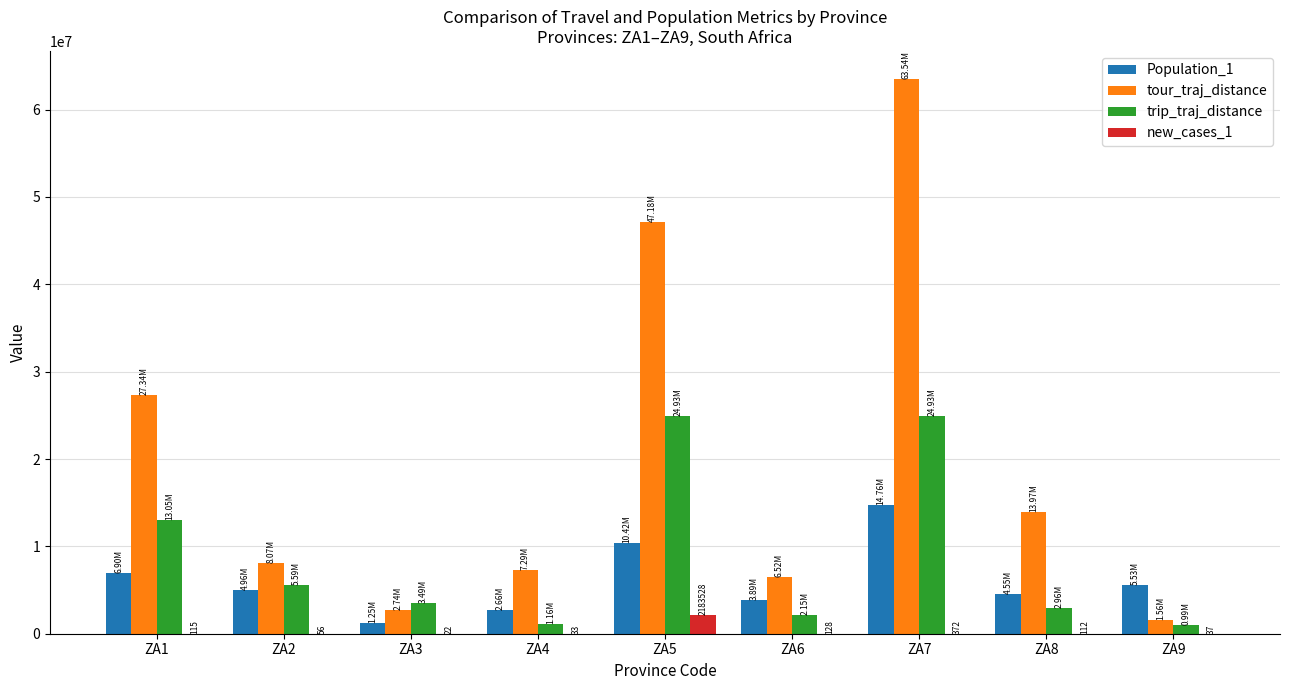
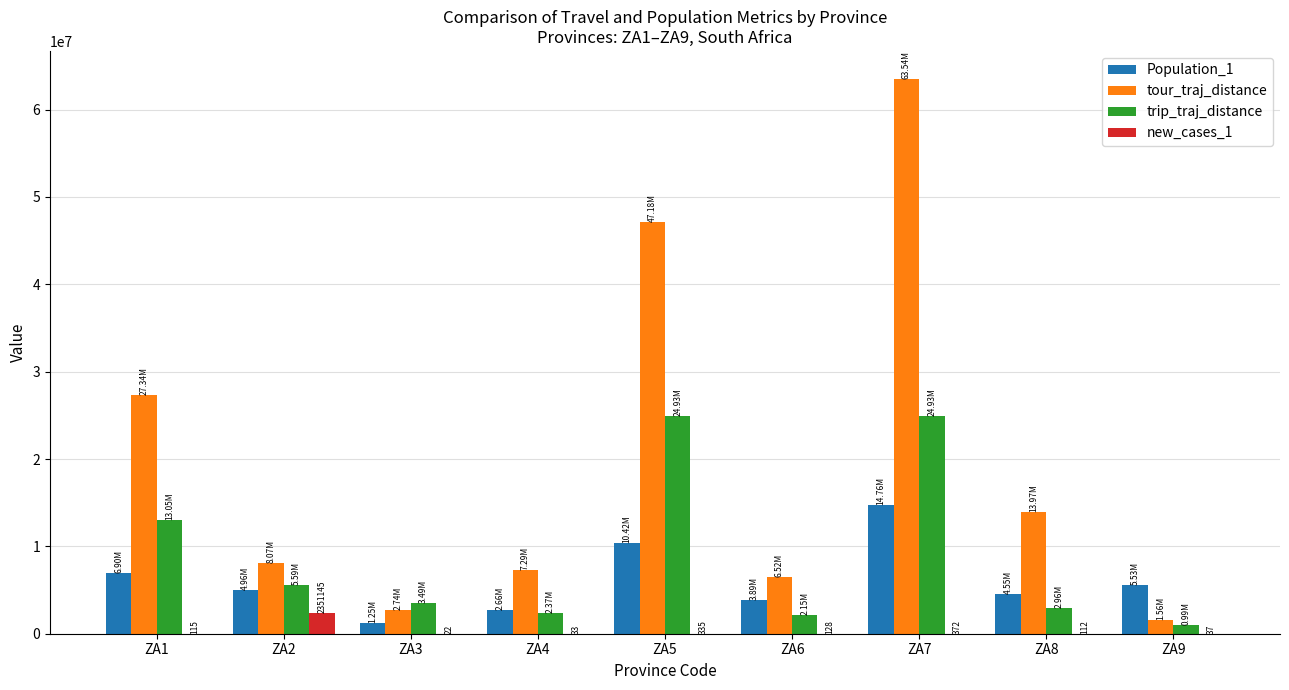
  {
    "Population_1": {
      "ZA1": "6.90M",
      "ZA2": "4.96M",
      "ZA3": "1.25M",
      "ZA4": "2.66M",
      "ZA5": "10.42M",
      "ZA6": "3.89M",
      "ZA7": "14.76M",
      "ZA8": "4.55M",
      "ZA9": "5.53M"
    },
    "tour_traj_distance": {
      "ZA1": "27.34M",
      "ZA2": "8.07M",
      "ZA3": "2.74M",
      "ZA4": "7.29M",
      "ZA5": "47.18M",
      "ZA6": "6.52M",
      "ZA7": "63.54M",
      "ZA8": "13.97M",
      "ZA9": "1.56M"
    },
    "trip_traj_distance": {
      "ZA1": "13.05M",
      "ZA2": "5.59M",
      "ZA3": "3.49M",
-     "ZA4": "1.16M",
+     "ZA4": "2.37M",
      "ZA5": "24.93M",
      "ZA6": "2.15M",
      "ZA7": "24.93M",
      "ZA8": "2.96M",
      "ZA9": "0.99M"
    },
    "new_cases_1": {
      "ZA1": "115",
-     "ZA2": "56",
+     "ZA2": "2351145",
      "ZA3": "22",
      "ZA4": "33",
-     "ZA5": "2183528",
+     "ZA5": "335",
      "ZA6": "128",
      "ZA7": "372",
      "ZA8": "112",
      "ZA9": "37"
    }
  }
